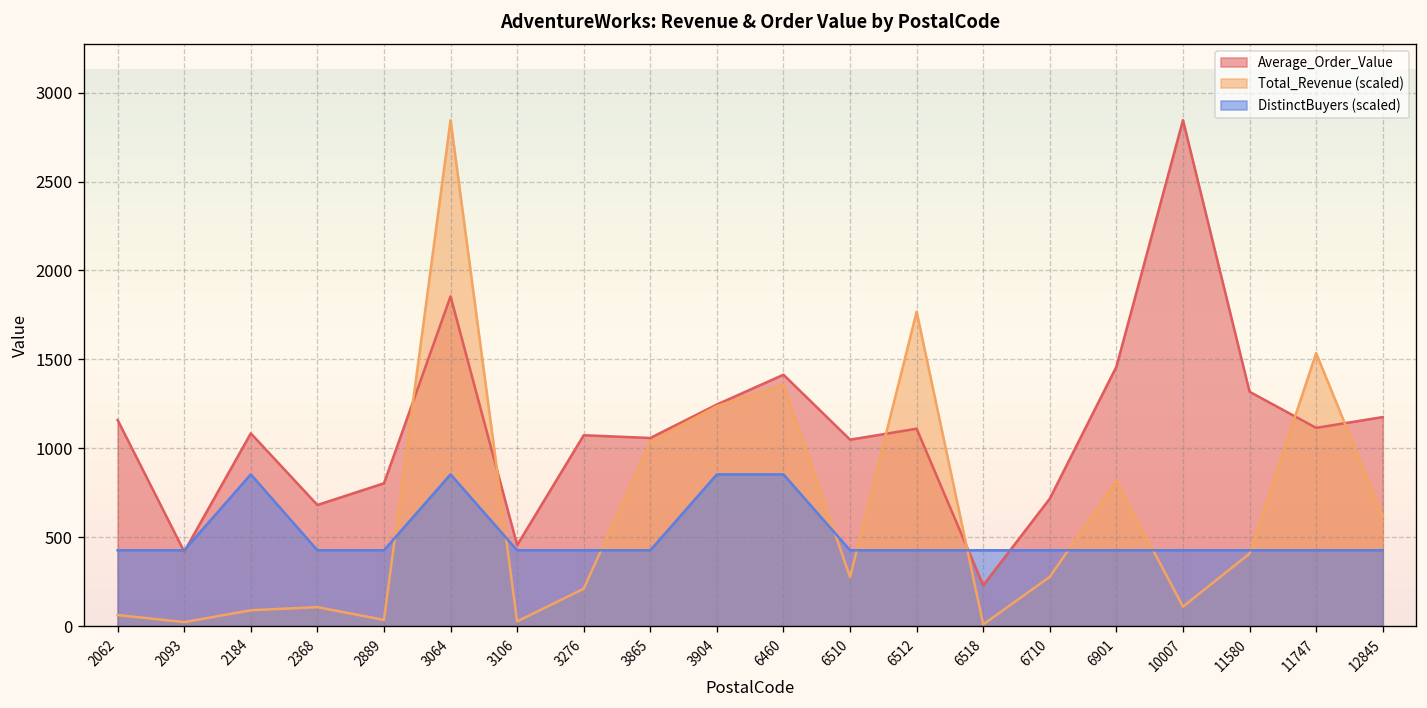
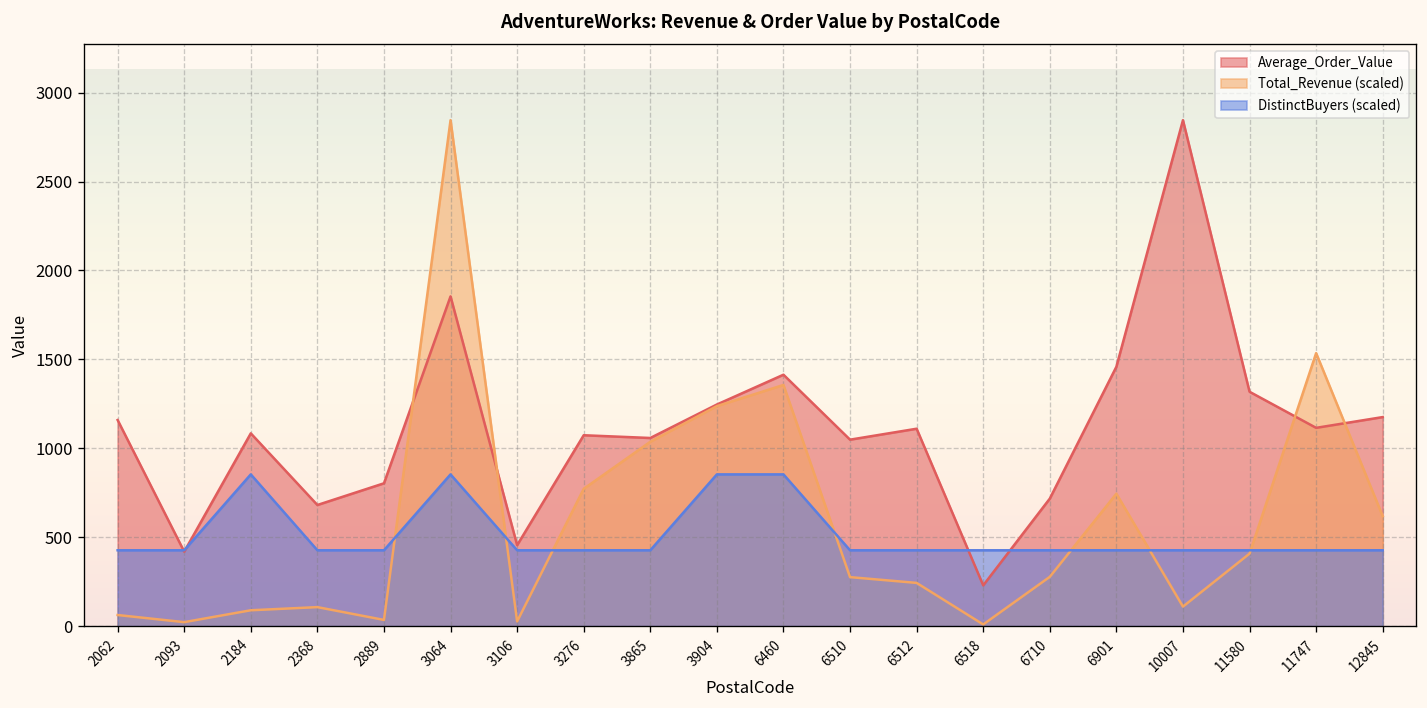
  {
    "Average_Order_Value": {
      "2062": 1160,
      "2184": 1080,
      "2368": 680,
      "2889": 800,
      "3064": 1850,
      "3106": 460,
      "3276": 1070,
      "3865": 1060,
      "6460": 1410,
      "6510": 1050,
      "6512": 1110,
      "6518": 230,
      "6710": 720,
      "6901": 1460,
      "10007": 2850,
      "11580": 1320,
      "11747": 1120,
      "12845": 1180
    },
    "Total_Revenue (scaled)": {
      "2062": 60,
      "2093": 20,
      "2184": 90,
      "2368": 110,
      "2889": 40,
      "3064": 2850,
      "3106": 30,
-     "3276": 210,
+     "3276": 770,
      "3865": 1040,
      "6460": 1360,
      "6510": 280,
-     "6512": 1770,
+     "6512": 240,
      "6518": 10,
      "6710": 280,
-     "6901": 820,
+     "6901": 740,
      "10007": 110,
      "11580": 410,
      "11747": 1540,
      "12845": 620
    },
    "DistinctBuyers (scaled)": {
      "2062": 430,
      "2184": 850,
      "2368": 430,
      "2889": 430,
      "3064": 850,
      "3106": 430,
      "3276": 430,
      "3865": 430,
      "3904": 850,
      "6460": 850,
      "6510": 430,
      "6512": 430,
      "6518": 430,
      "6710": 430,
      "6901": 430,
      "10007": 430,
      "11580": 430,
      "11747": 430,
      "12845": 430
    }
  }
